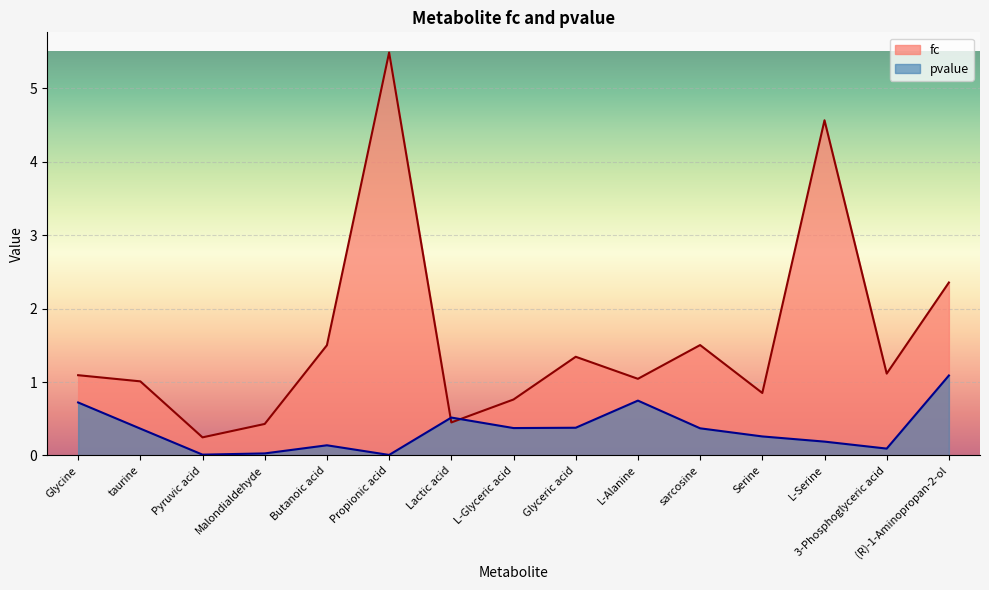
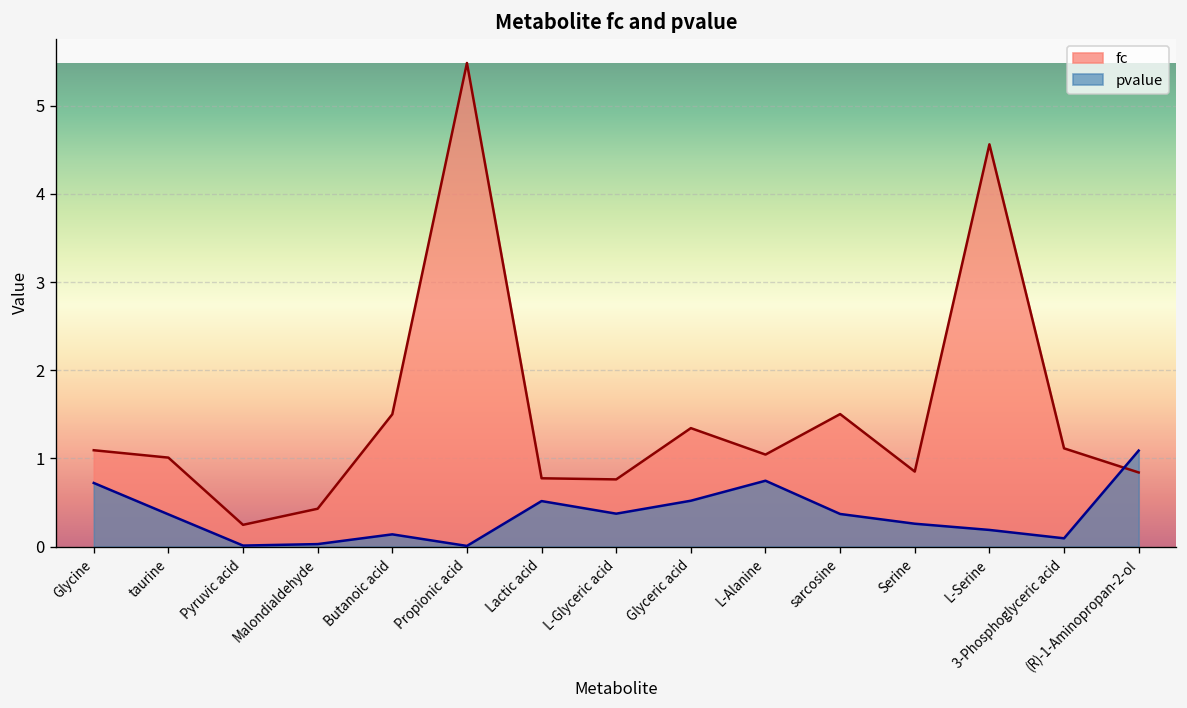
  {
    "fc": {
      "Glycine": 1.1,
      "taurine": 1.0,
      "Pyruvic acid": 0.2,
      "Malondialdehyde": 0.4,
      "Butanoic acid": 1.5,
      "Propionic acid": 5.5,
-     "Lactic acid": 0.4,
+     "Lactic acid": 0.8,
      "L-Glyceric acid": 0.8,
      "Glyceric acid": 1.3,
      "L-Alanine": 1.0,
      "sarcosine": 1.5,
      "Serine": 0.9,
      "L-Serine": 4.6,
      "3-Phosphoglyceric acid": 1.1,
-     "(R)-1-Aminopropan-2-ol": 2.4
+     "(R)-1-Aminopropan-2-ol": 0.8
    },
    "pvalue": {
      "Glycine": 0.7,
      "taurine": 0.4,
      "Pyruvic acid": 0.0,
      "Malondialdehyde": 0.0,
      "Butanoic acid": 0.1,
      "Propionic acid": 0.0,
      "Lactic acid": 0.5,
      "L-Glyceric acid": 0.4,
-     "Glyceric acid": 0.4,
+     "Glyceric acid": 0.5,
      "L-Alanine": 0.7,
      "sarcosine": 0.4,
      "Serine": 0.3,
      "L-Serine": 0.2,
      "3-Phosphoglyceric acid": 0.1,
      "(R)-1-Aminopropan-2-ol": 1.1
    }
  }
